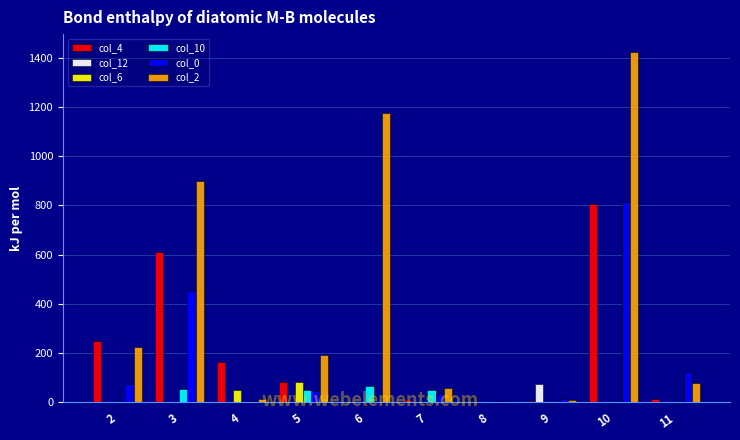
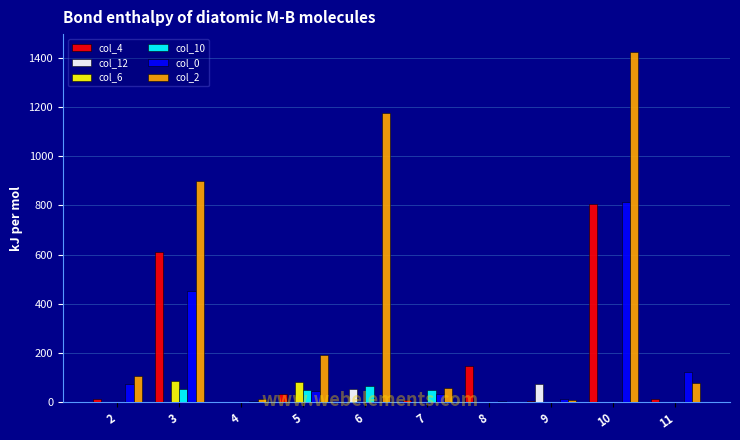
  {
    "col_4": {
-     "2": 250,
+     "2": 10,
      "3": 610,
-     "4": 160,
-     "5": 80,
+     "4": 0,
+     "5": 30,
      "6": 0,
-     "8": 0,
+     "8": 150,
      "10": 810,
      "11": 10
    },
    "col_12": {
-     "6": 0,
+     "6": 50,
      "9": 70
    },
    "col_6": {
-     "3": 0,
-     "4": 50,
+     "3": 90,
+     "4": 0,
      "5": 80
    },
    "col_10": {
      "3": 50,
      "5": 50,
      "6": 70,
      "7": 50
    },
    "col_0": {
      "2": 70,
      "3": 450,
      "5": 50,
      "7": 30,
      "9": 10,
      "10": 820,
      "11": 120
    },
    "col_2": {
-     "2": 220,
+     "2": 100,
      "3": 900,
      "4": 10,
      "5": 190,
      "6": 1180,
      "7": 60,
      "10": 1430,
      "11": 80
    }
  }
